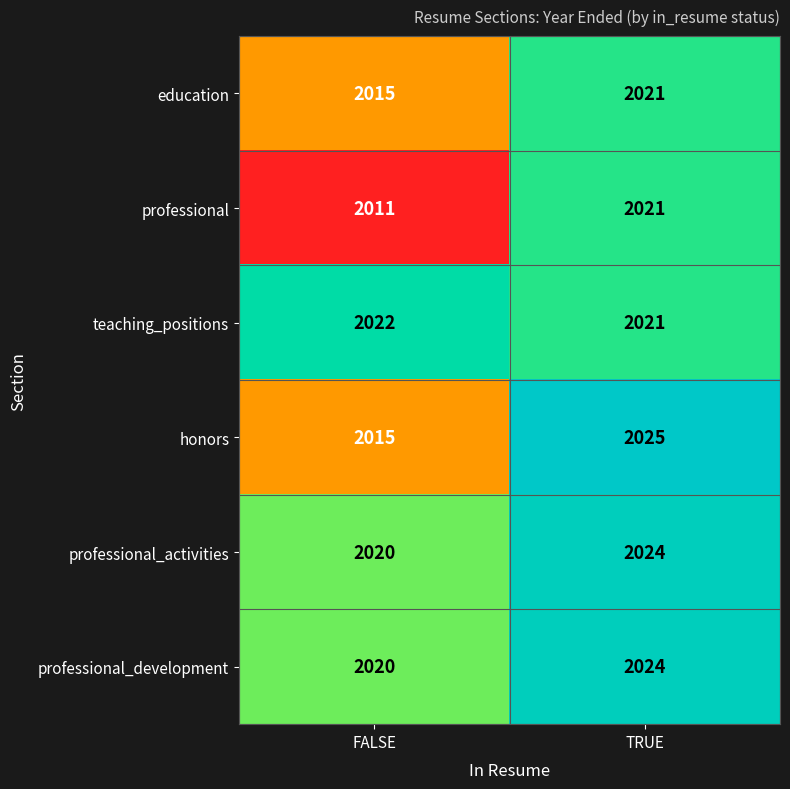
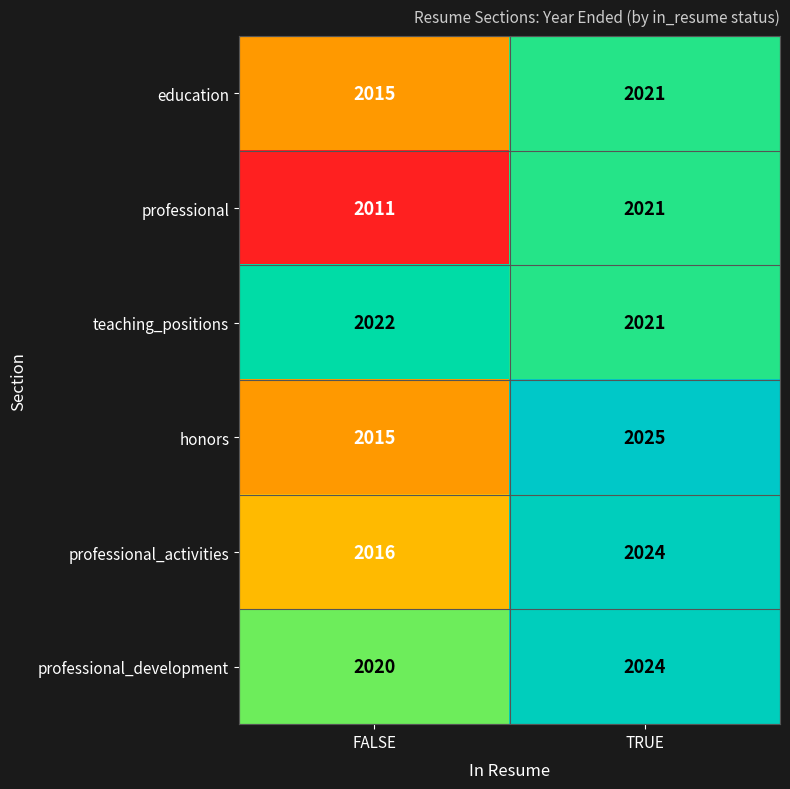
  {
    "education": {
      "FALSE": 2015,
      "TRUE": 2021
    },
    "professional": {
      "FALSE": 2011,
      "TRUE": 2021
    },
    "teaching_positions": {
      "FALSE": 2022,
      "TRUE": 2021
    },
    "honors": {
      "FALSE": 2015,
      "TRUE": 2025
    },
    "professional_activities": {
-     "FALSE": 2020,
+     "FALSE": 2016,
      "TRUE": 2024
    },
    "professional_development": {
      "FALSE": 2020,
      "TRUE": 2024
    }
  }
